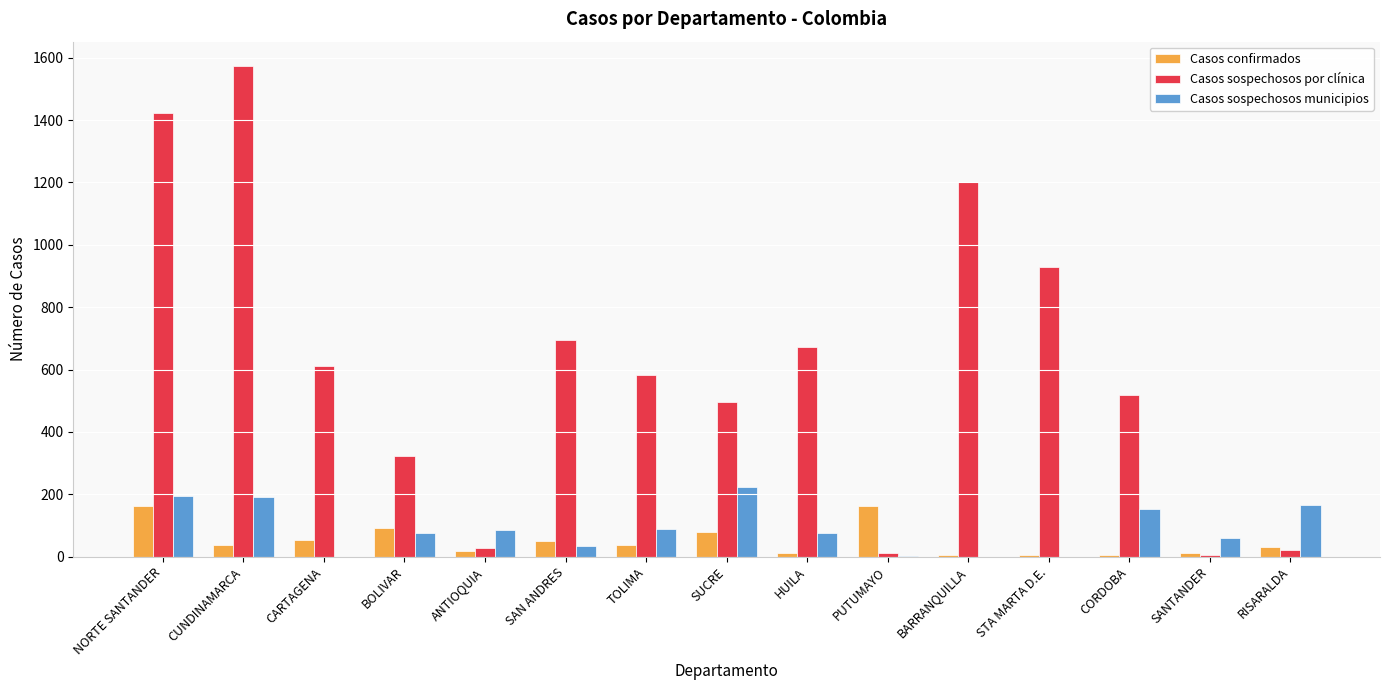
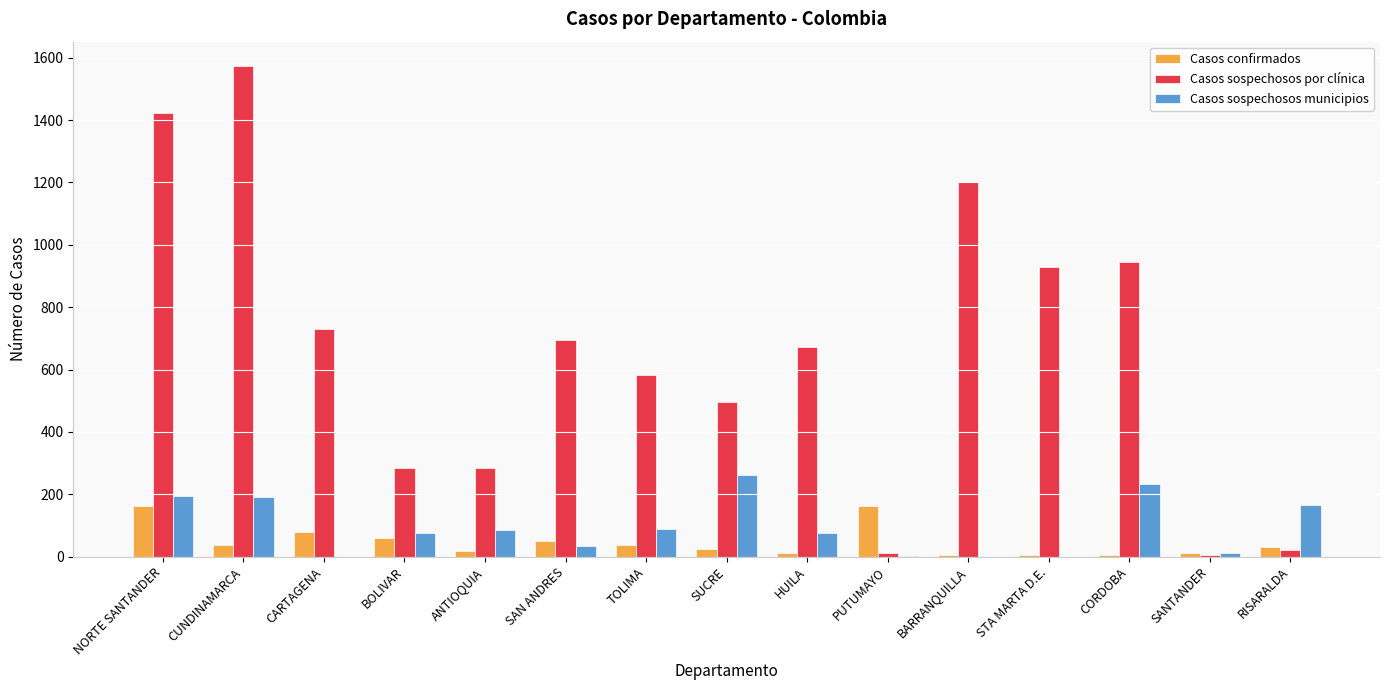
  {
    "Casos confirmados": {
      "NORTE SANTANDER": 160,
      "CUNDINAMARCA": 40,
-     "CARTAGENA": 50,
-     "BOLIVAR": 90,
+     "CARTAGENA": 80,
+     "BOLIVAR": 60,
      "ANTIOQUIA": 20,
      "SAN ANDRES": 50,
      "TOLIMA": 40,
-     "SUCRE": 80,
+     "SUCRE": 20,
      "HUILA": 10,
      "PUTUMAYO": 160,
      "SANTANDER": 10,
      "RISARALDA": 30
    },
    "Casos sospechosos por clínica": {
      "NORTE SANTANDER": 1420,
      "CUNDINAMARCA": 1570,
-     "CARTAGENA": 610,
-     "BOLIVAR": 320,
-     "ANTIOQUIA": 30,
+     "CARTAGENA": 730,
+     "BOLIVAR": 280,
+     "ANTIOQUIA": 290,
      "SAN ANDRES": 700,
      "TOLIMA": 580,
      "SUCRE": 500,
      "HUILA": 670,
      "PUTUMAYO": 10,
      "BARRANQUILLA": 1200,
      "STA MARTA D.E.": 930,
-     "CORDOBA": 520,
+     "CORDOBA": 950,
      "RISARALDA": 20
    },
    "Casos sospechosos municipios": {
      "NORTE SANTANDER": 200,
      "CUNDINAMARCA": 190,
      "CARTAGENA": 0,
      "BOLIVAR": 80,
      "ANTIOQUIA": 90,
      "SAN ANDRES": 40,
      "TOLIMA": 90,
-     "SUCRE": 230,
+     "SUCRE": 260,
      "HUILA": 80,
      "BARRANQUILLA": 0,
      "STA MARTA D.E.": 0,
-     "CORDOBA": 150,
-     "SANTANDER": 60,
+     "CORDOBA": 230,
+     "SANTANDER": 10,
      "RISARALDA": 170
    }
  }
